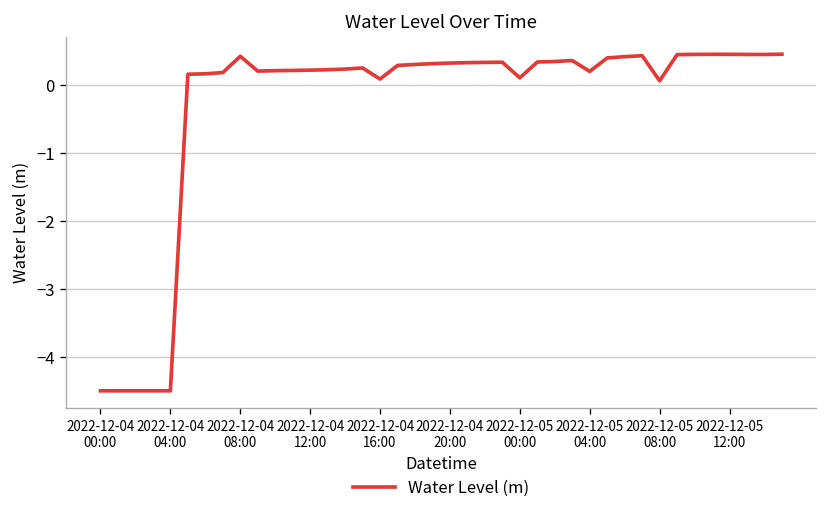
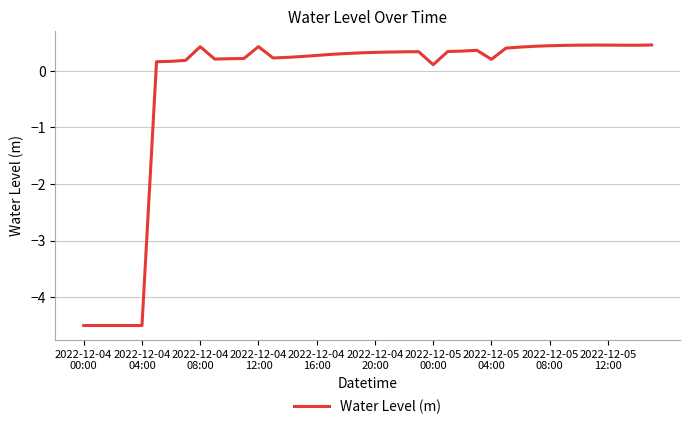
  {
    "2022-12-04 00:00": -4.5,
    "2022-12-04 04:00": -4.5,
    "2022-12-04 08:00": 0.4,
-   "2022-12-04 12:00": 0.2,
-   "2022-12-04 16:00": 0.1,
+   "2022-12-04 12:00": 0.4,
+   "2022-12-04 16:00": 0.3,
    "2022-12-04 20:00": 0.3,
    "2022-12-05 00:00": 0.1,
    "2022-12-05 04:00": 0.2,
-   "2022-12-05 08:00": 0.1,
+   "2022-12-05 08:00": 0.4,
    "2022-12-05 12:00": 0.5
  }
